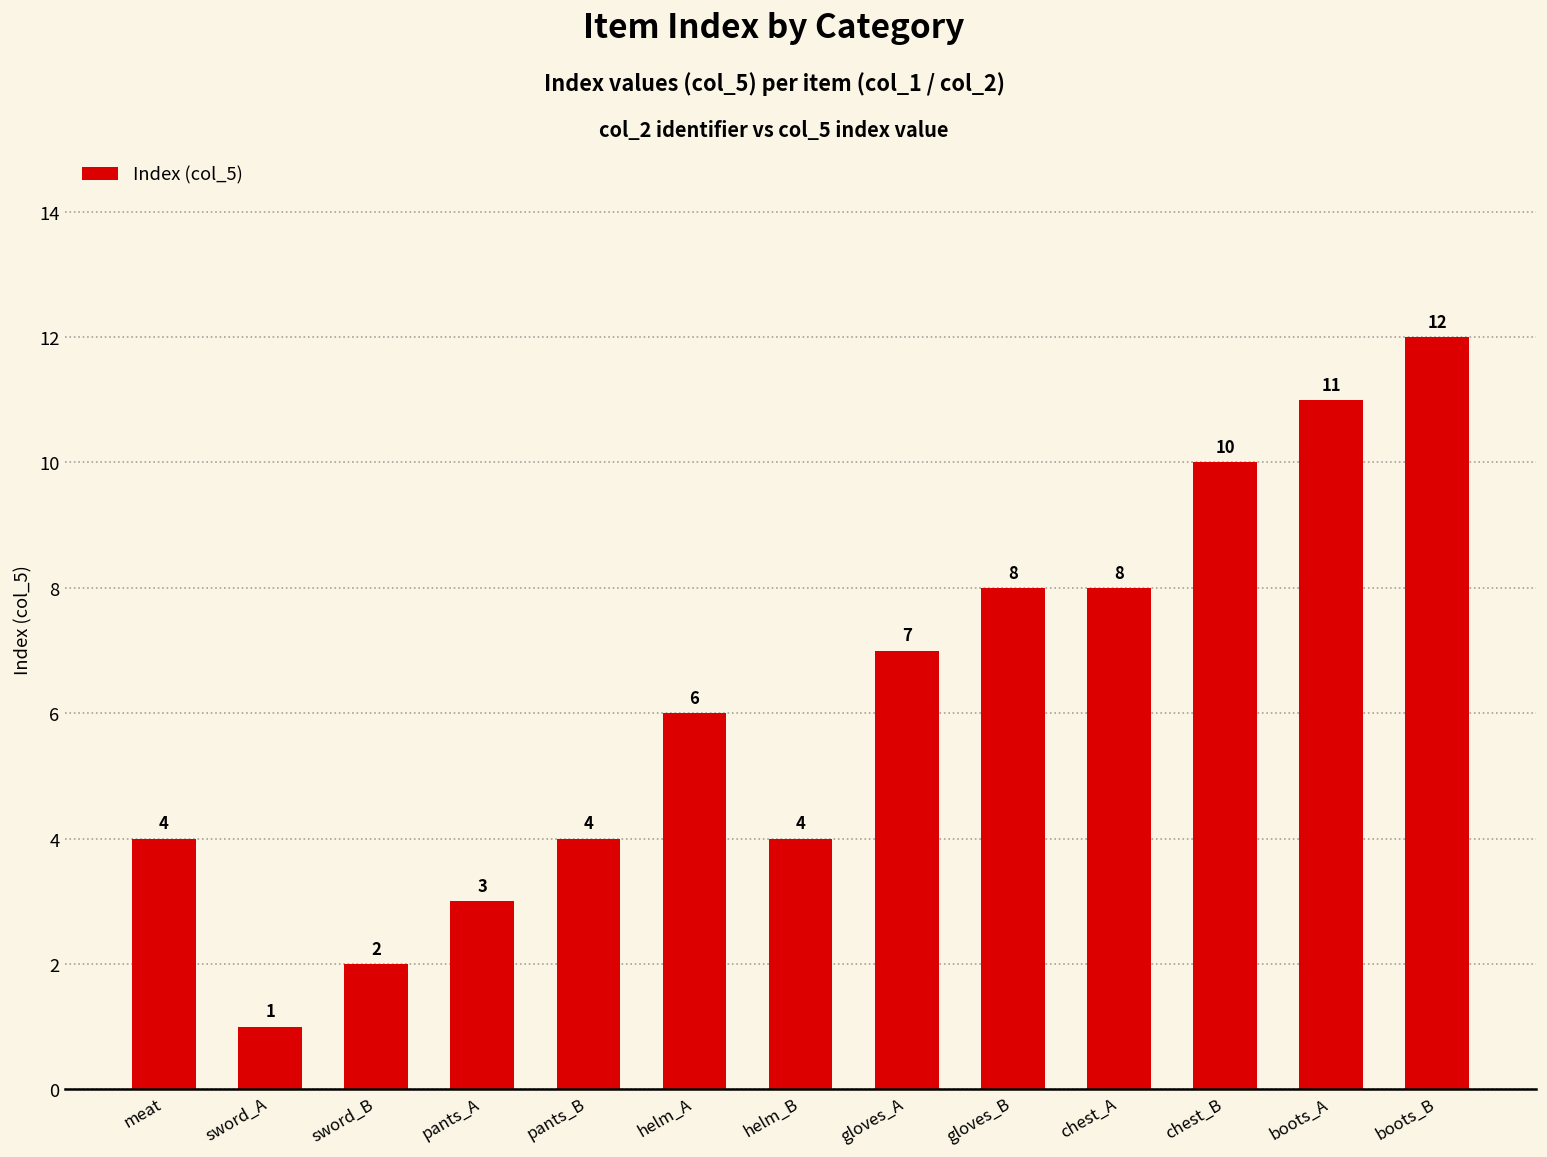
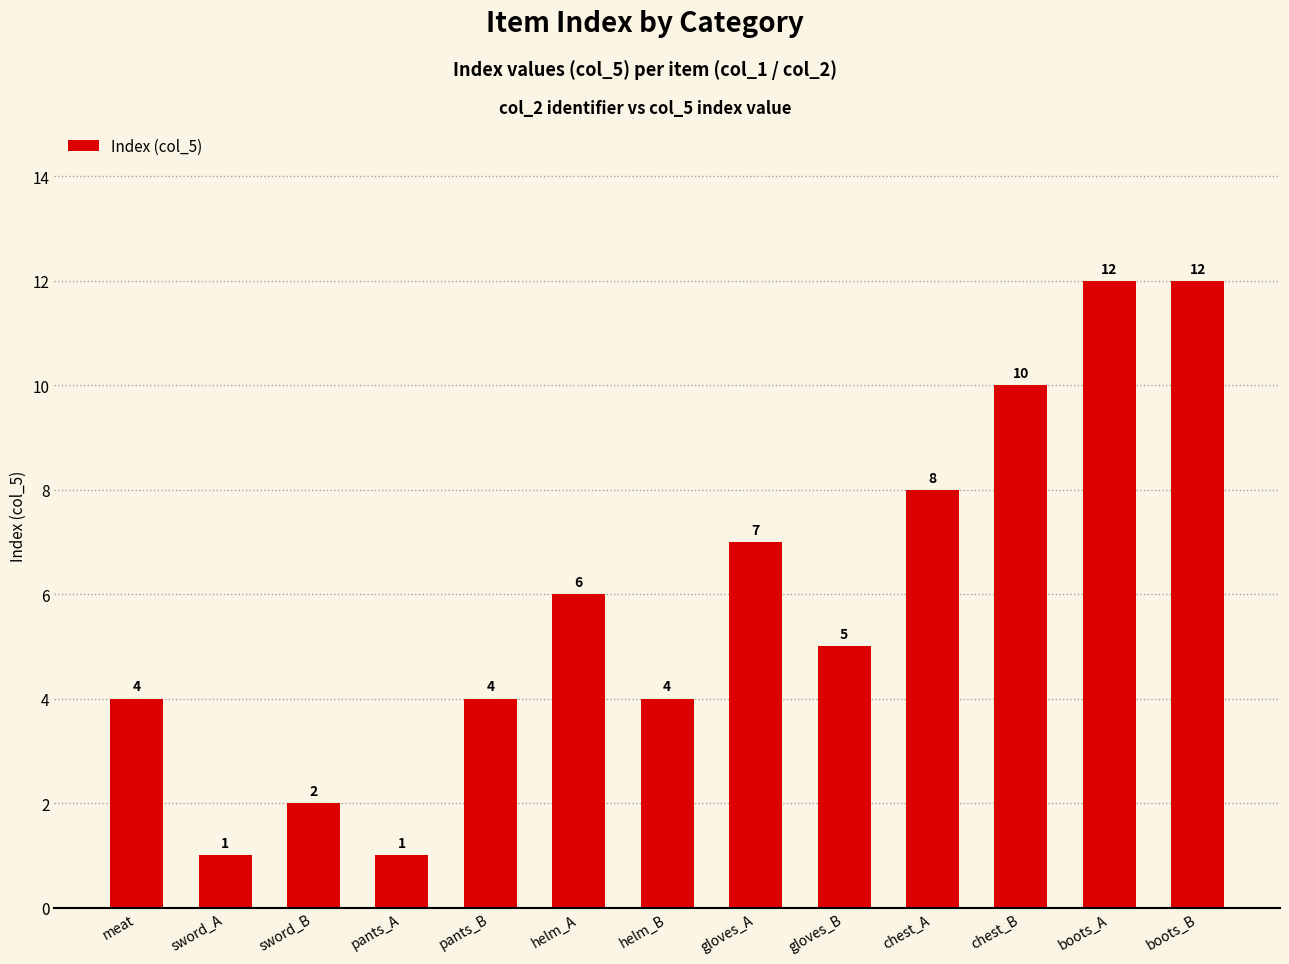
  {
    "meat": 4,
    "sword_A": 1,
    "sword_B": 2,
-   "pants_A": 3,
+   "pants_A": 1,
    "pants_B": 4,
    "helm_A": 6,
    "helm_B": 4,
    "gloves_A": 7,
-   "gloves_B": 8,
+   "gloves_B": 5,
    "chest_A": 8,
    "chest_B": 10,
-   "boots_A": 11,
+   "boots_A": 12,
    "boots_B": 12
  }
